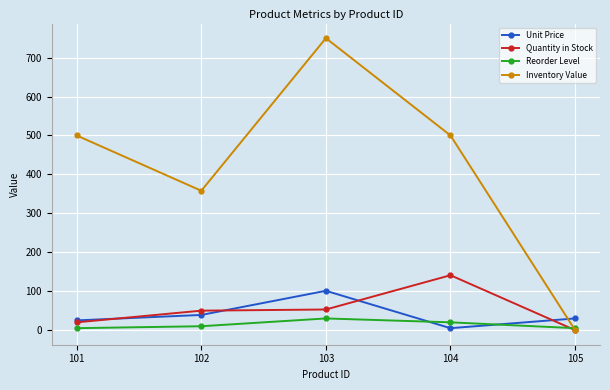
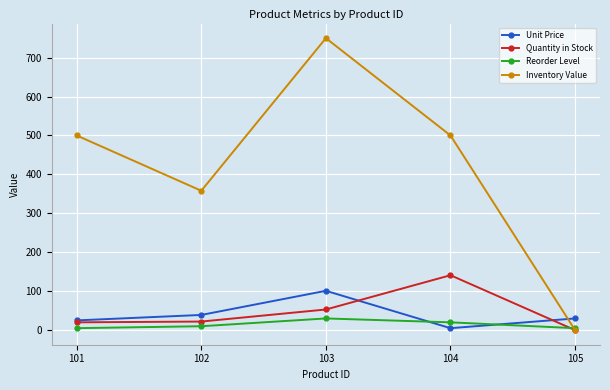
  {
    "Unit Price": {
      "102": 40,
      "103": 100,
      "104": 10,
      "105": 30
    },
    "Quantity in Stock": {
-     "102": 50,
+     "102": 20,
      "103": 50,
      "104": 140
    },
    "Reorder Level": {
      "101": 10,
      "102": 10,
      "103": 30,
      "104": 20
    },
    "Inventory Value": {
      "101": 500,
      "102": 360,
      "103": 750,
      "104": 500
    }
  }
